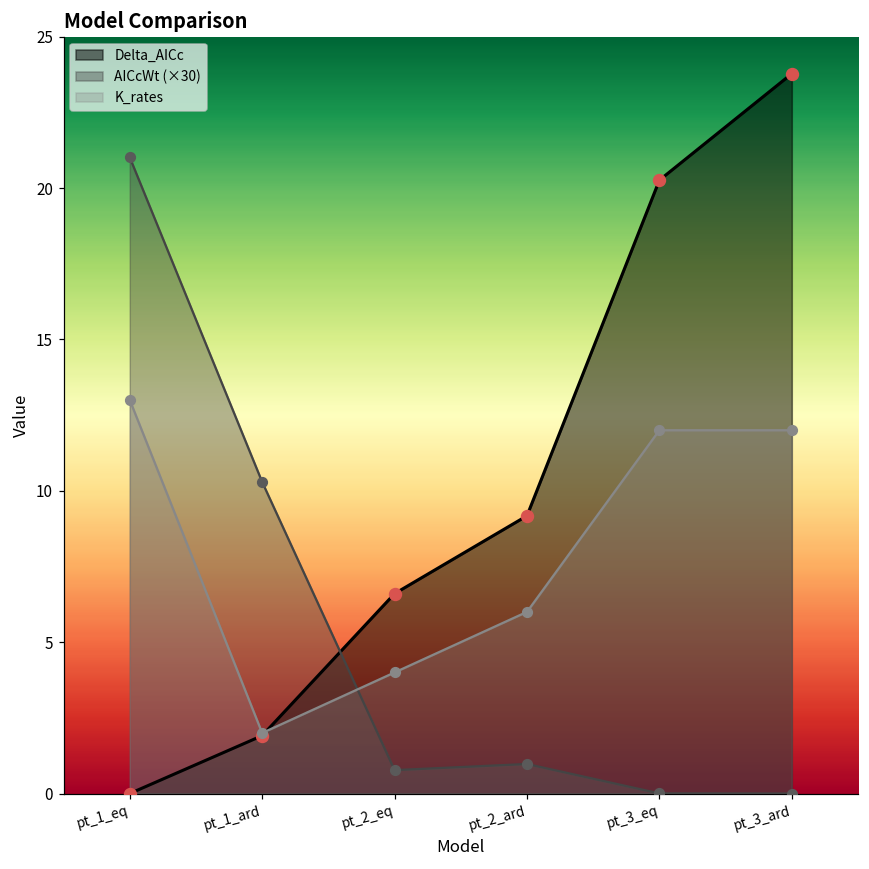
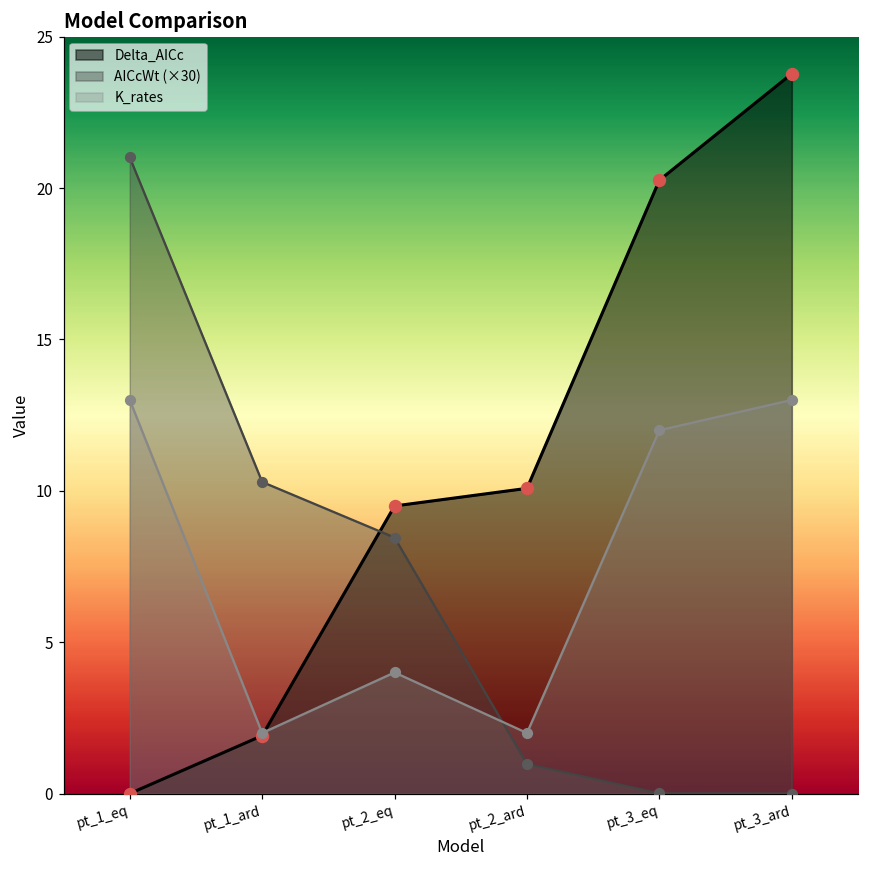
  {
    "Delta_AICc": {
      "pt_1_eq": 0.0,
-     "pt_2_eq": 6.6,
-     "pt_2_ard": 9.2,
+     "pt_2_eq": 9.5,
+     "pt_2_ard": 10.1,
      "pt_3_eq": 20.3,
      "pt_3_ard": 23.8
    },
    "AICcWt (×30)": {
      "pt_1_eq": 21.0,
      "pt_1_ard": 10.3,
-     "pt_2_eq": 0.8,
+     "pt_2_eq": 8.5,
      "pt_2_ard": 1.0,
      "pt_3_eq": 0.0,
      "pt_3_ard": 0.0
    },
    "K_rates": {
      "pt_1_eq": 13,
      "pt_2_eq": 4,
-     "pt_2_ard": 6,
+     "pt_2_ard": 2,
      "pt_3_eq": 12,
-     "pt_3_ard": 12
+     "pt_3_ard": 13
    }
  }
